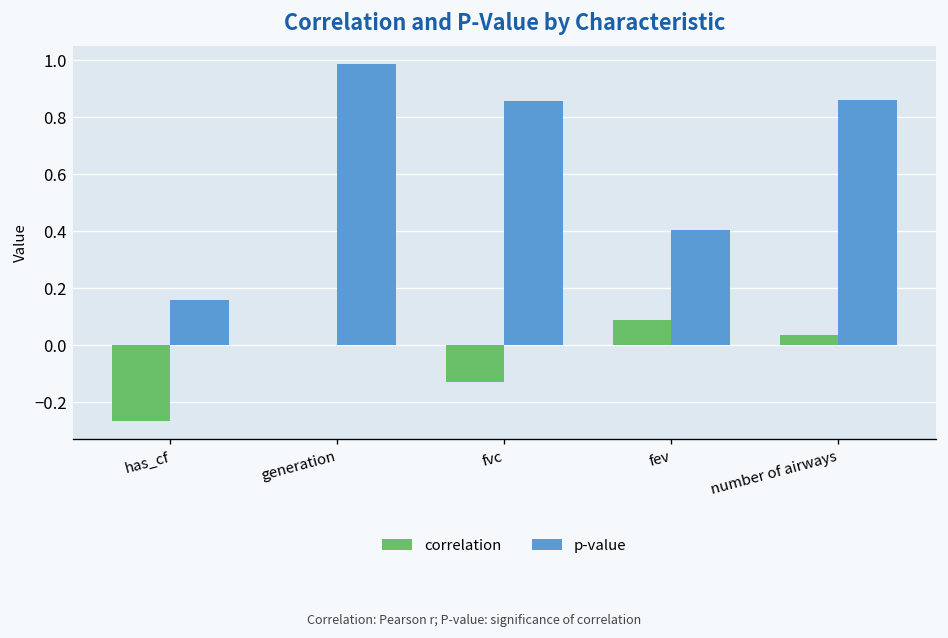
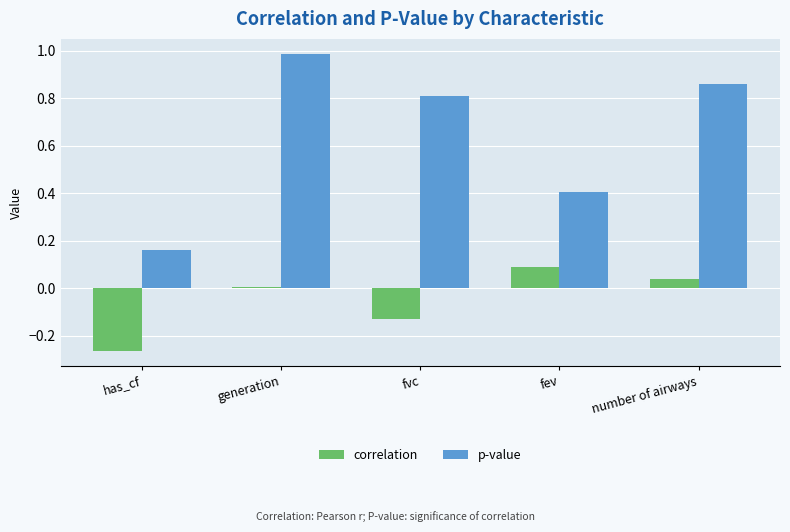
  {
    "correlation": {
      "has_cf": -0.27,
      "fvc": -0.13,
      "fev": 0.09,
      "number of airways": 0.04
    },
    "p-value": {
      "has_cf": 0.16,
      "generation": 0.99,
-     "fvc": 0.86,
+     "fvc": 0.81,
      "fev": 0.41,
      "number of airways": 0.86
    }
  }
